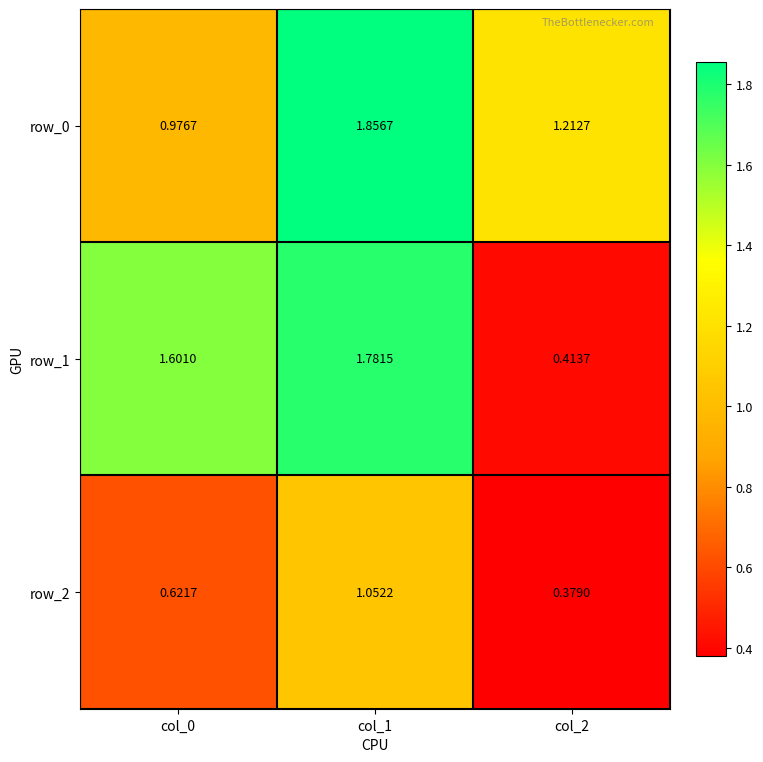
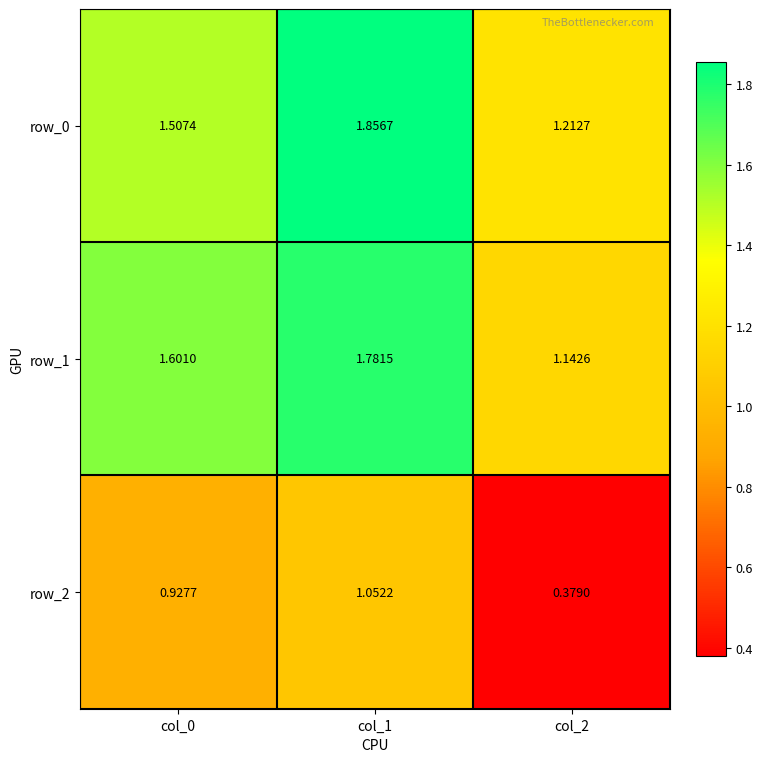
  {
    "row_0": {
-     "col_0": 0.9767,
+     "col_0": 1.5074,
      "col_1": 1.8567,
      "col_2": 1.2127
    },
    "row_1": {
      "col_0": 1.6010,
      "col_1": 1.7815,
-     "col_2": 0.4137
+     "col_2": 1.1426
    },
    "row_2": {
-     "col_0": 0.6217,
+     "col_0": 0.9277,
      "col_1": 1.0522,
      "col_2": 0.3790
    }
  }
